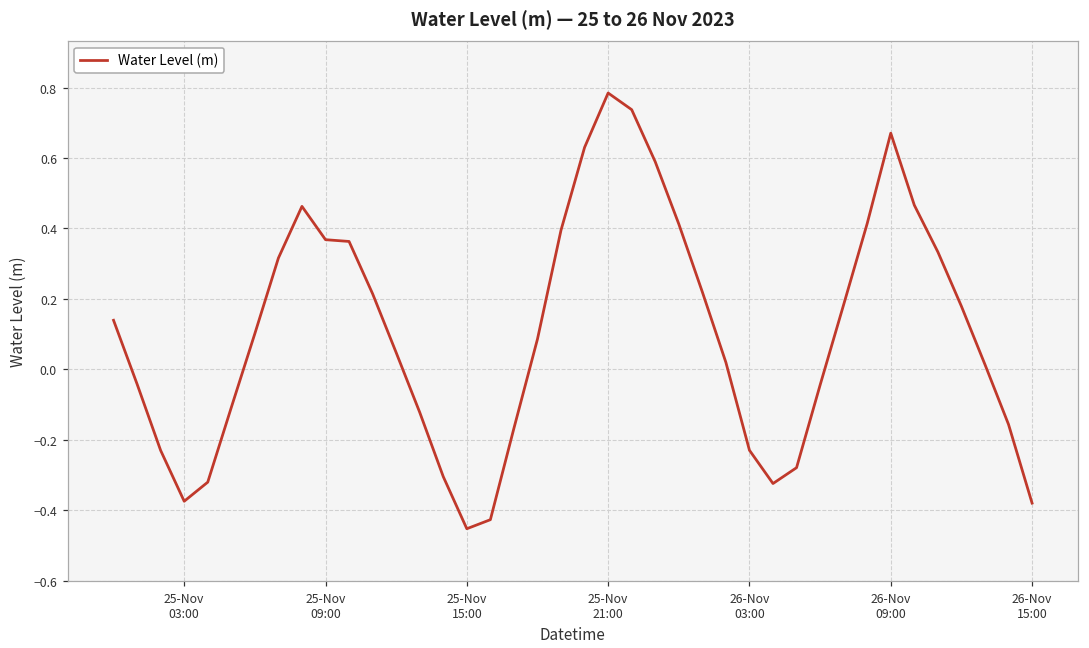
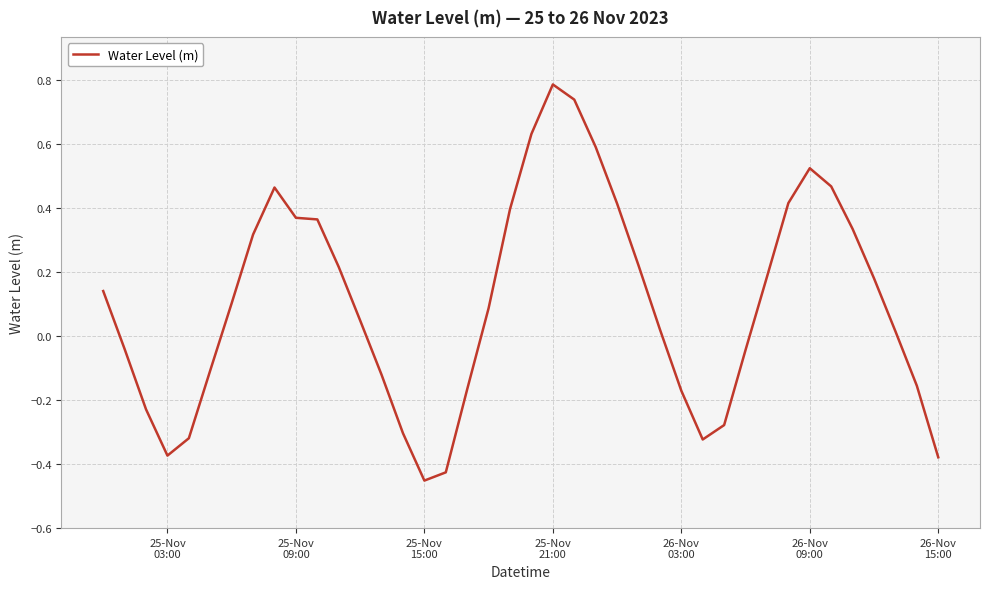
  {
    "25-Nov 03:00": -0.37,
    "25-Nov 09:00": 0.37,
    "25-Nov 15:00": -0.45,
    "25-Nov 21:00": 0.78,
-   "26-Nov 03:00": -0.23,
-   "26-Nov 09:00": 0.67,
+   "26-Nov 03:00": -0.17,
+   "26-Nov 09:00": 0.52,
    "26-Nov 15:00": -0.38
  }
